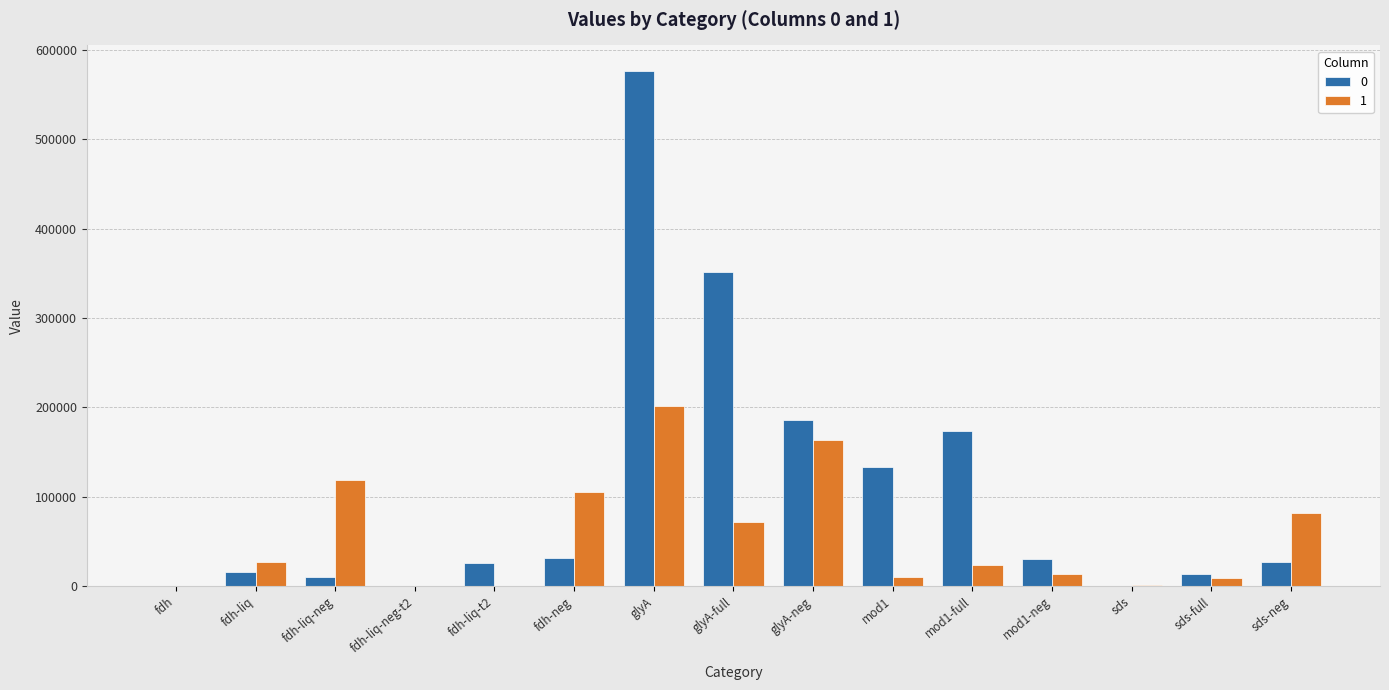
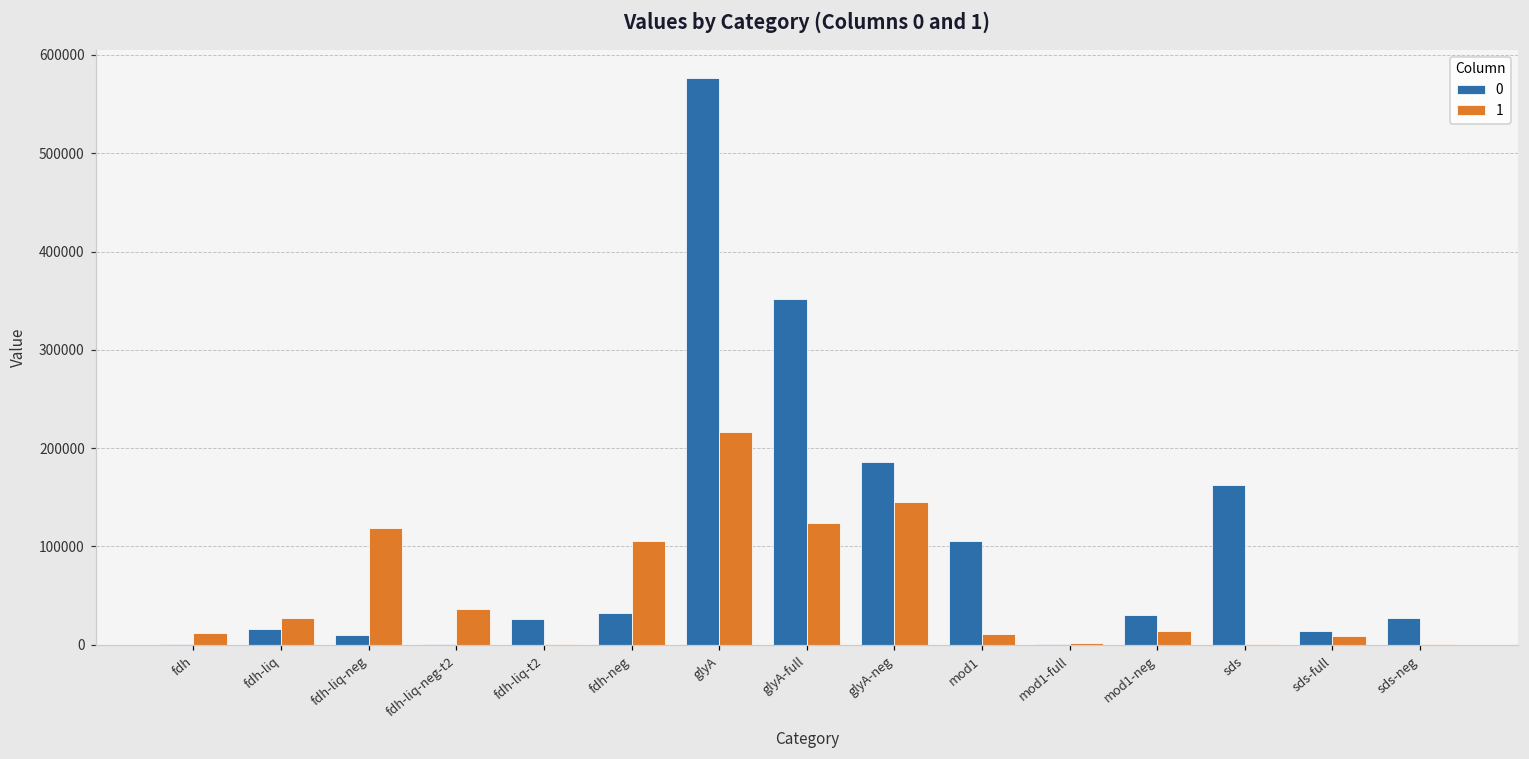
  {
    "0": {
      "fdh-liq": 20000,
      "fdh-liq-neg": 10000,
      "fdh-liq-t2": 30000,
      "fdh-neg": 30000,
      "glyA": 580000,
      "glyA-full": 350000,
      "glyA-neg": 190000,
-     "mod1": 130000,
-     "mod1-full": 170000,
+     "mod1": 110000,
+     "mod1-full": 0,
      "mod1-neg": 30000,
-     "sds": 0,
+     "sds": 160000,
      "sds-full": 10000,
      "sds-neg": 30000
    },
    "1": {
-     "fdh": 0,
+     "fdh": 10000,
      "fdh-liq": 30000,
      "fdh-liq-neg": 120000,
-     "fdh-liq-neg-t2": 0,
+     "fdh-liq-neg-t2": 40000,
      "fdh-neg": 110000,
-     "glyA": 200000,
-     "glyA-full": 70000,
-     "glyA-neg": 160000,
+     "glyA": 220000,
+     "glyA-full": 120000,
+     "glyA-neg": 140000,
      "mod1": 10000,
-     "mod1-full": 20000,
+     "mod1-full": 0,
      "mod1-neg": 10000,
      "sds-full": 10000,
-     "sds-neg": 80000
+     "sds-neg": 0
    }
  }
